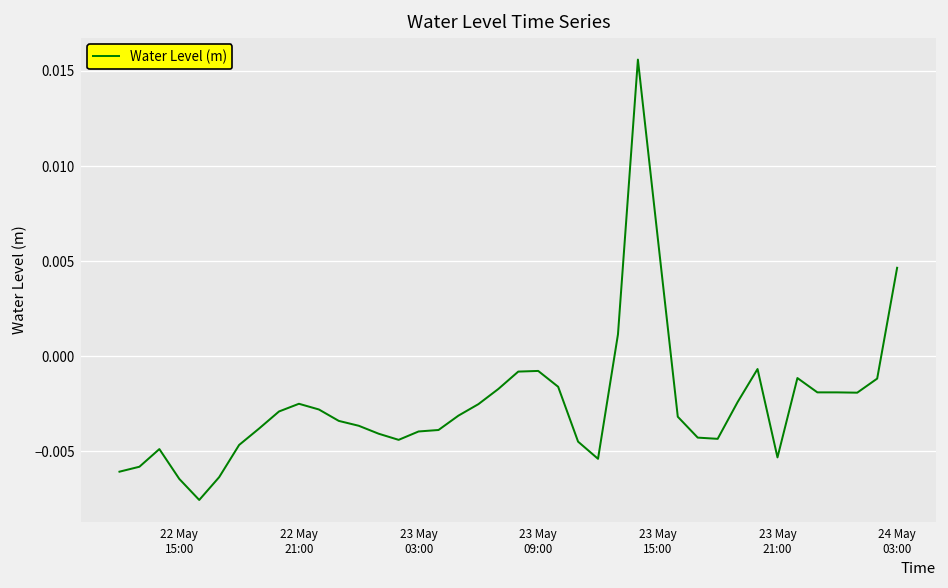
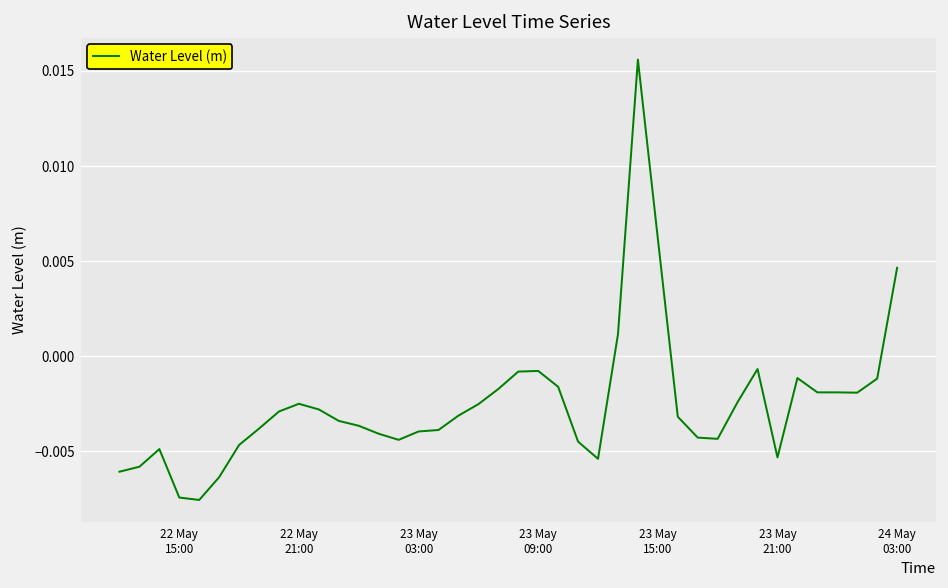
  {
-   "22 May 15:00": -0.0064,
+   "22 May 15:00": -0.0074,
    "22 May 21:00": -0.0025,
    "23 May 03:00": -0.0040,
    "23 May 09:00": -0.0008,
    "23 May 15:00": 0.0062,
    "23 May 21:00": -0.0053,
    "24 May 03:00": 0.0047
  }
